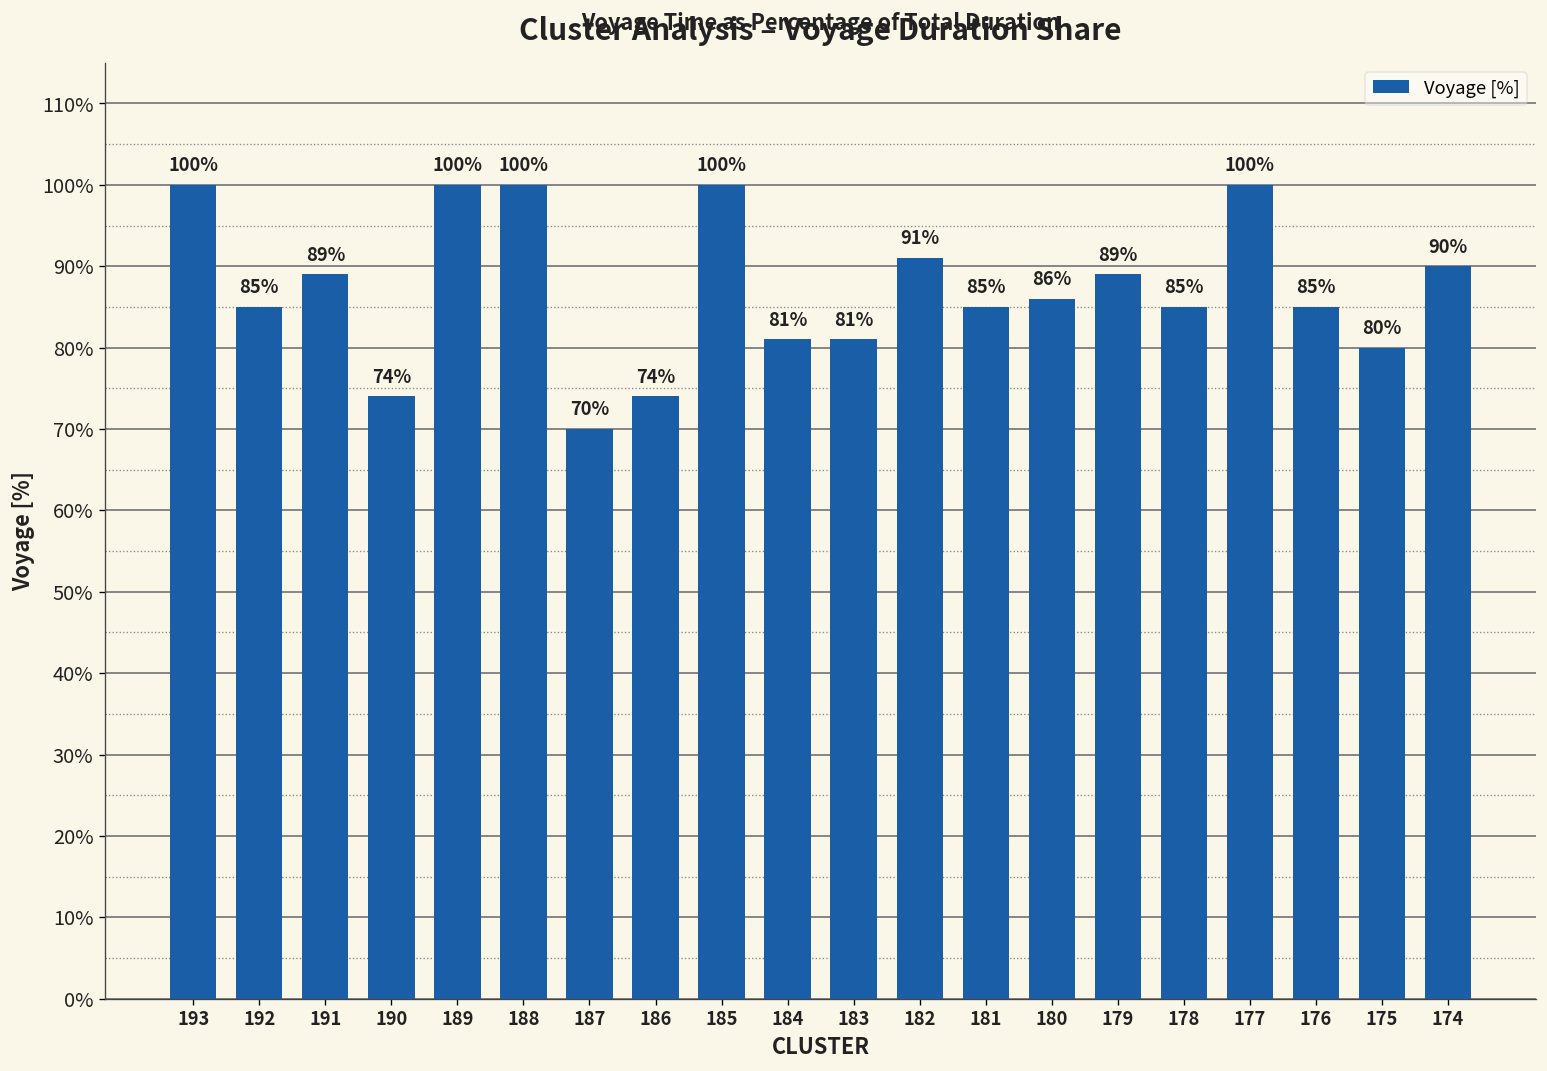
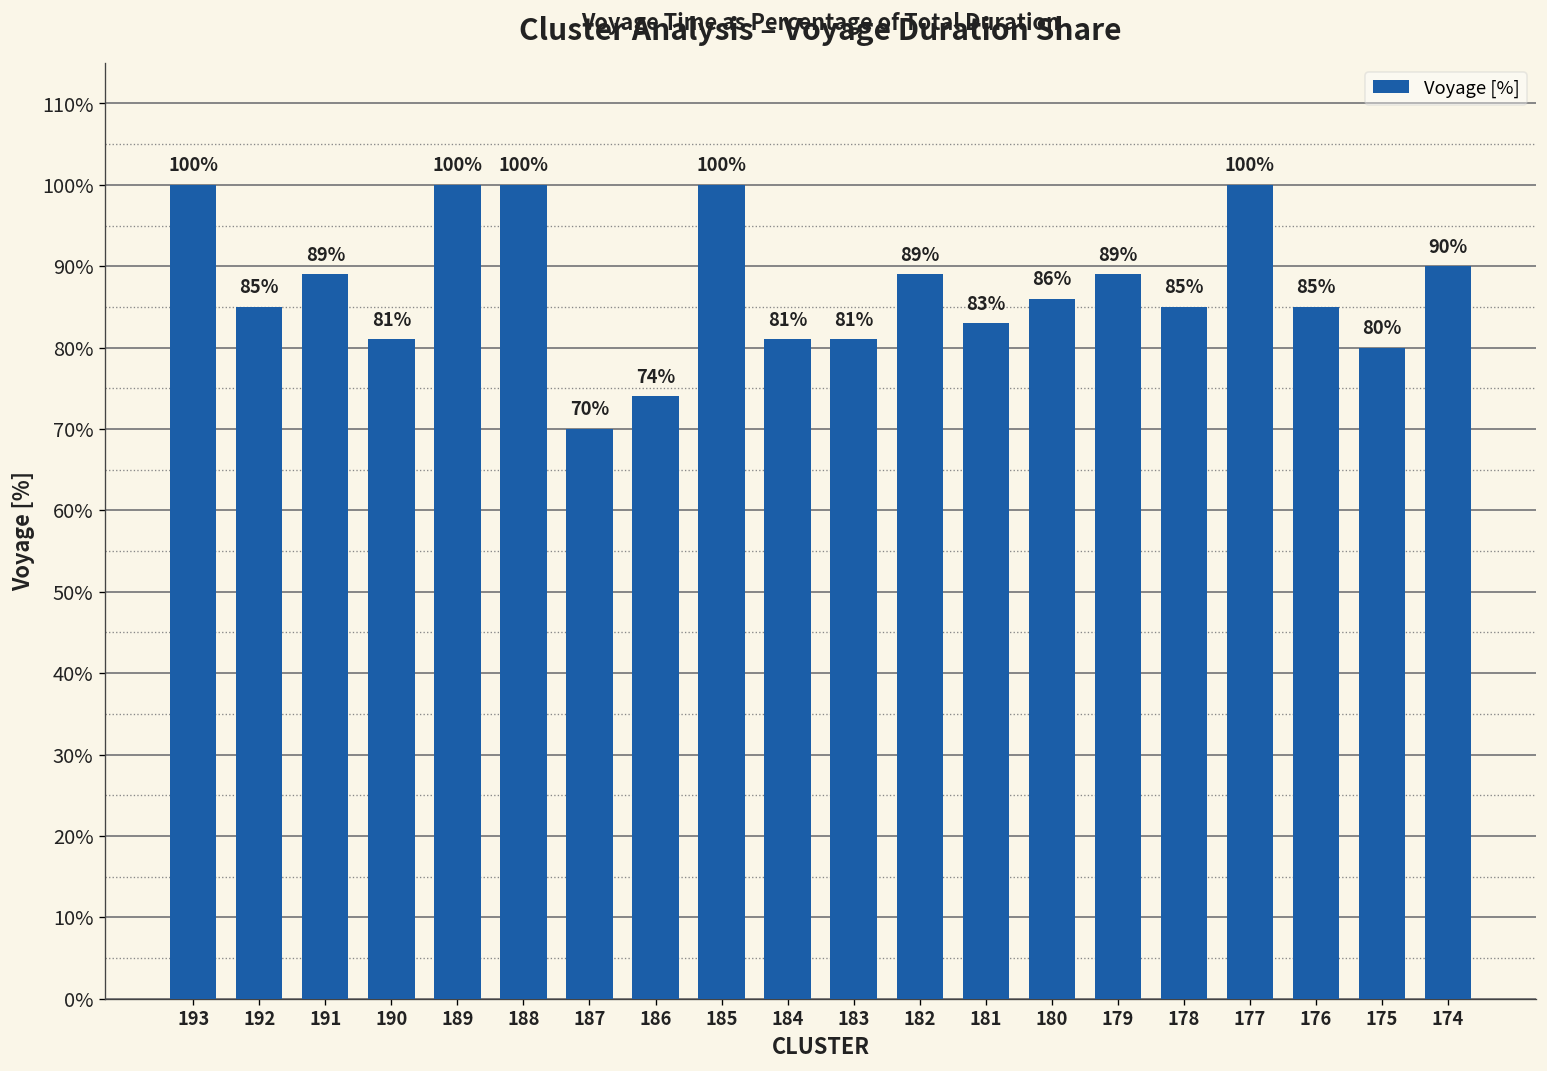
  {
    "193": "100%",
    "192": "85%",
    "191": "89%",
-   "190": "74%",
+   "190": "81%",
    "189": "100%",
    "188": "100%",
    "187": "70%",
    "186": "74%",
    "185": "100%",
    "184": "81%",
    "183": "81%",
-   "182": "91%",
-   "181": "85%",
+   "182": "89%",
+   "181": "83%",
    "180": "86%",
    "179": "89%",
    "178": "85%",
    "177": "100%",
    "176": "85%",
    "175": "80%",
    "174": "90%"
  }
